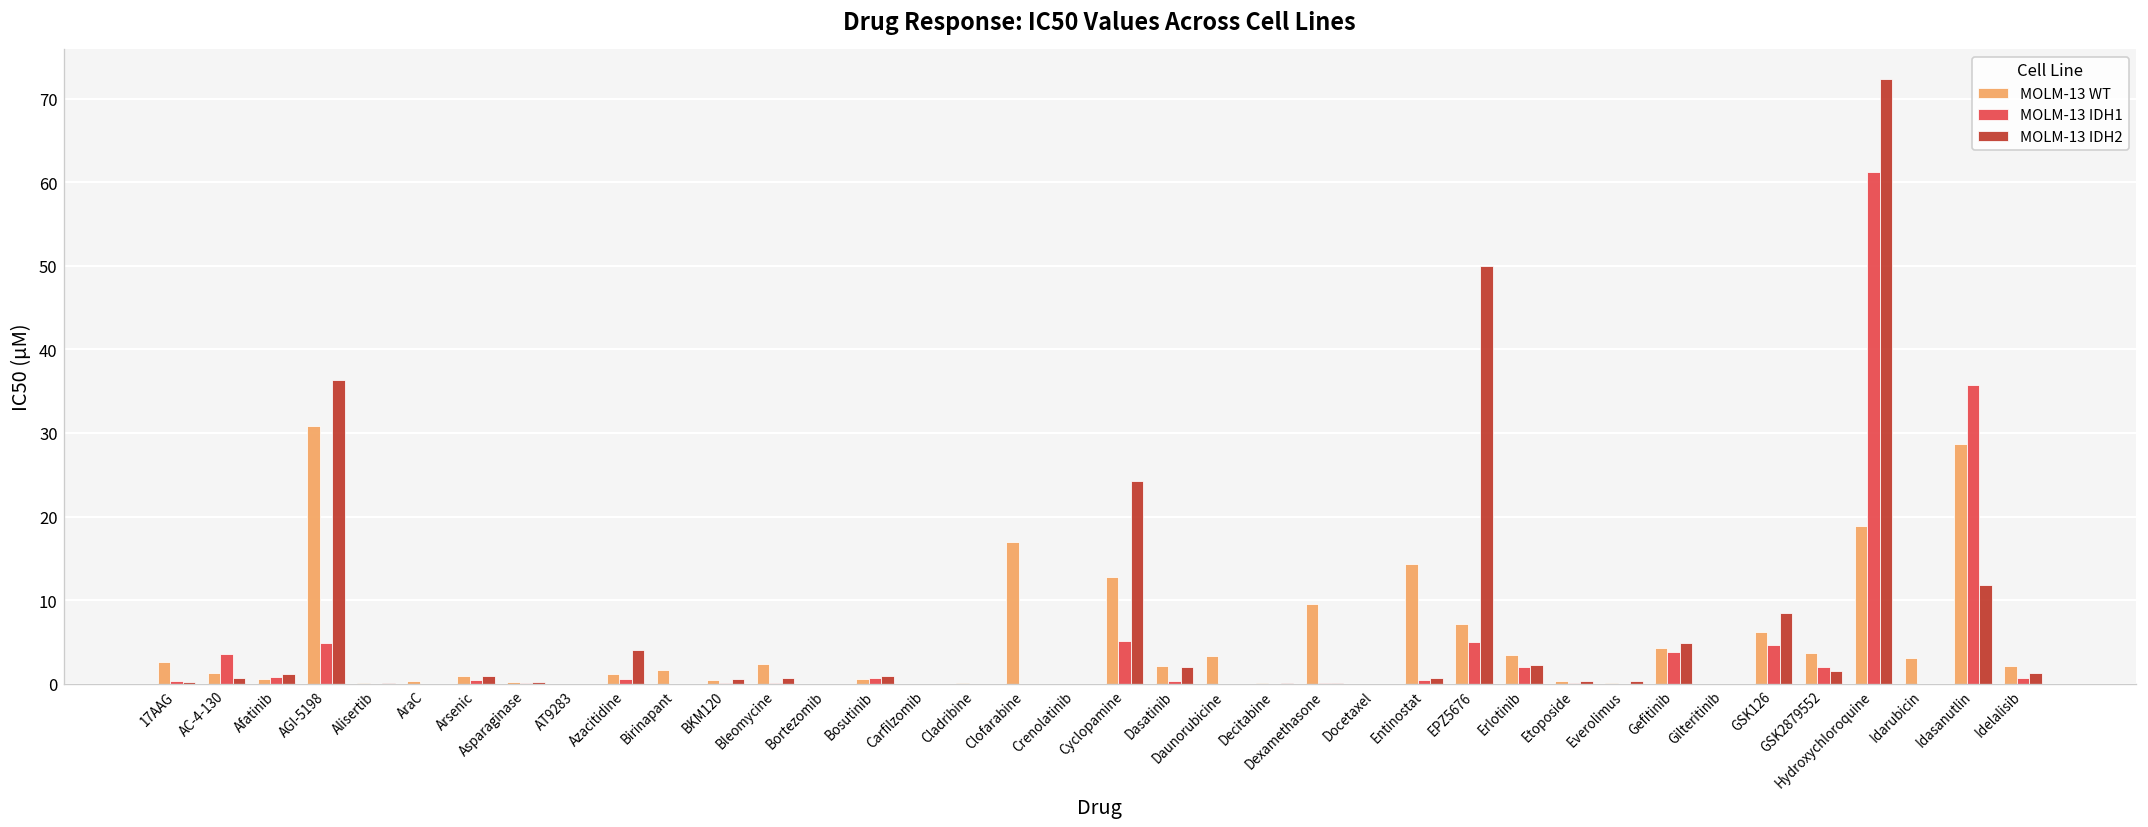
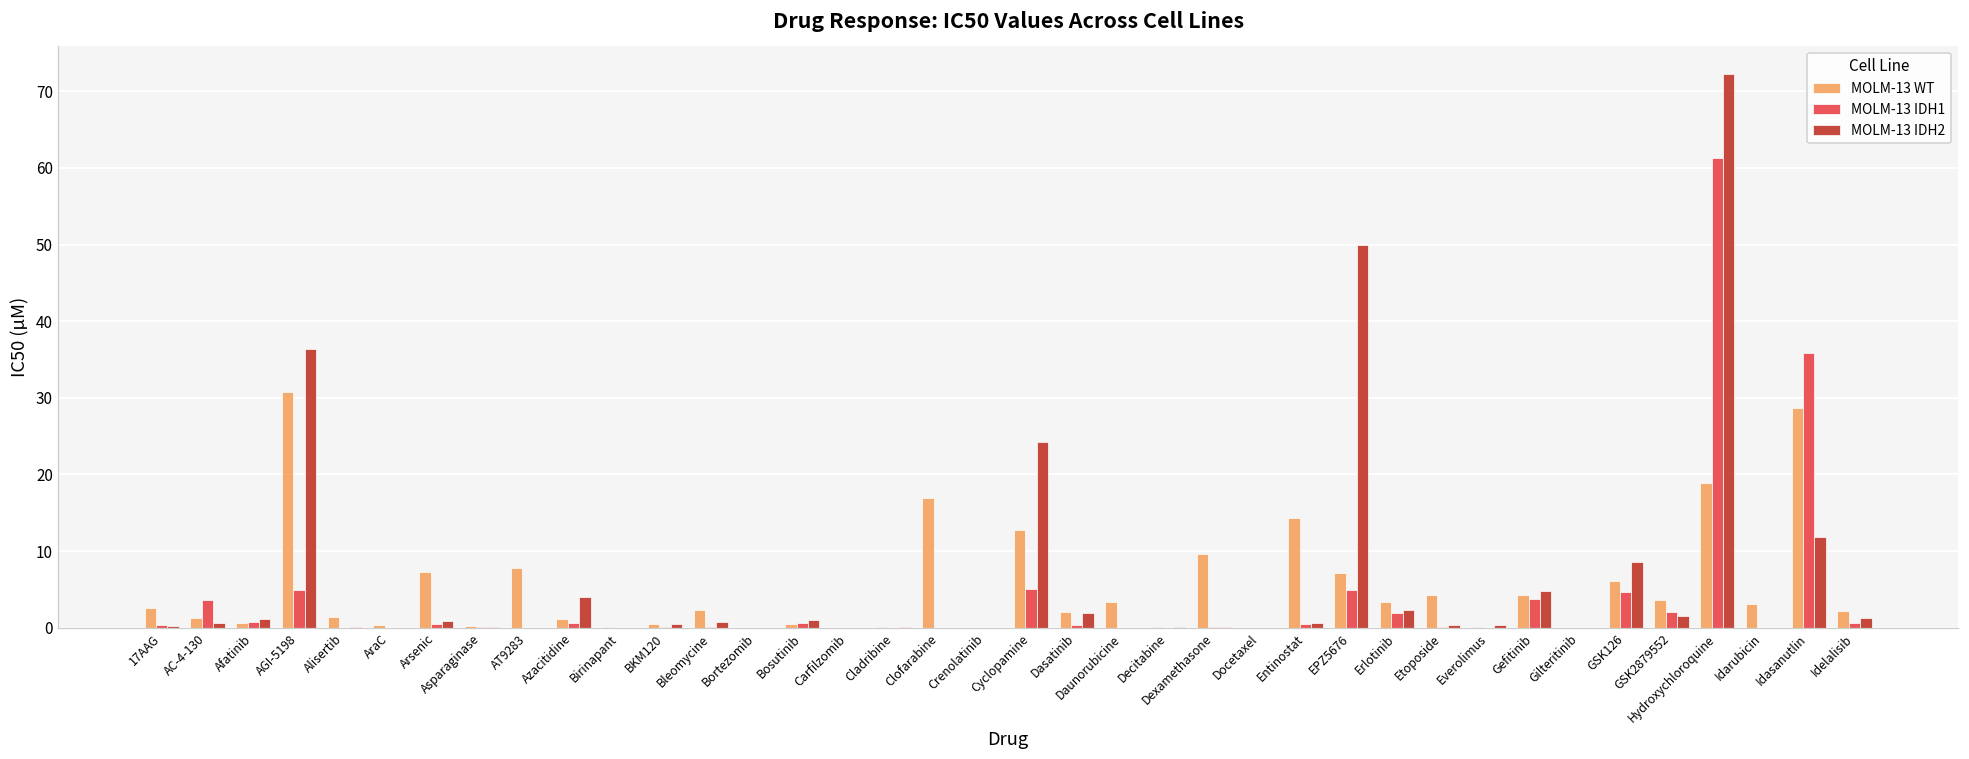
  {
    "MOLM-13 WT": {
      "17AAG": 3,
      "AC-4-130": 1,
      "Afatinib": 1,
      "AGI-5198": 31,
-     "Alisertib": 0,
-     "Arsenic": 1,
-     "AT9283": 0,
+     "Alisertib": 1,
+     "Arsenic": 7,
+     "AT9283": 8,
      "Azacitidine": 1,
-     "Birinapant": 2,
+     "Birinapant": 0,
      "BKM120": 0,
      "Bleomycine": 2,
      "Bosutinib": 1,
      "Clofarabine": 17,
      "Cyclopamine": 13,
      "Dasatinib": 2,
      "Daunorubicine": 3,
      "Dexamethasone": 10,
      "Entinostat": 14,
      "EPZ5676": 7,
      "Erlotinib": 3,
-     "Etoposide": 0,
+     "Etoposide": 4,
      "Gefitinib": 4,
      "GSK126": 6,
      "GSK2879552": 4,
      "Hydroxychloroquine": 19,
      "Idarubicin": 3,
      "Idasanutlin": 29,
      "Idelalisib": 2
    }
  }
